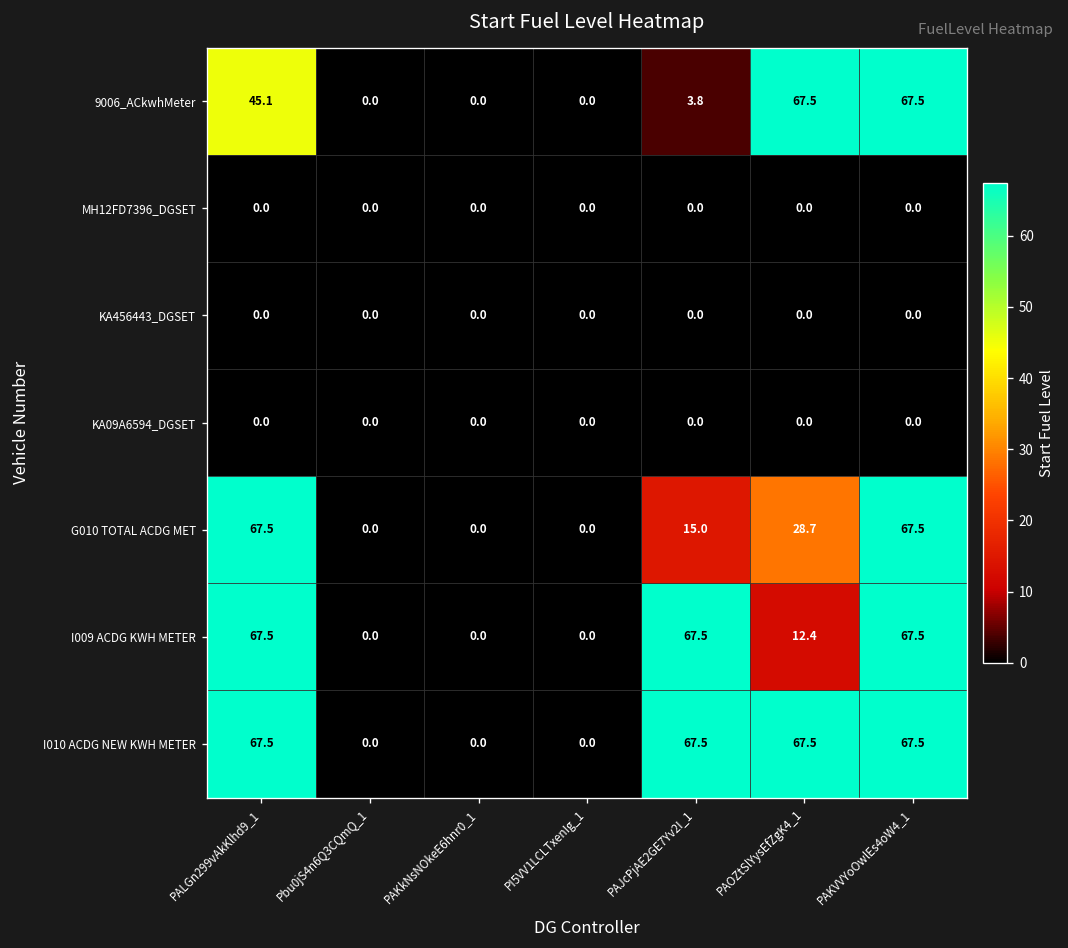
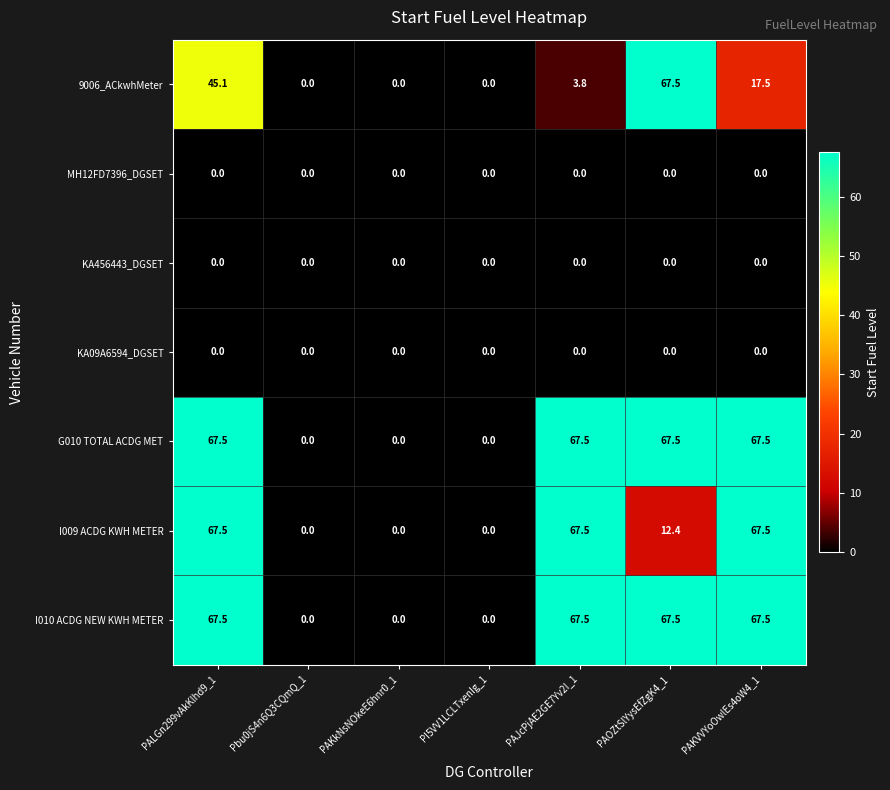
  {
    "9006_ACkwhMeter": {
      "PALGn299vAkKlhd9_1": 45.1,
      "Pbu0jS4n6Q3CQmQ_1": 0.0,
      "PAKkNsNOkeE6hnr0_1": 0.0,
      "PI5VV1LCLTxenIg_1": 0.0,
      "PAJcPjAE2GE7Yv2I_1": 3.8,
      "PAOZtSlYysEfZgK4_1": 67.5,
-     "PAKVVYoOwlEs4oW4_1": 67.5
+     "PAKVVYoOwlEs4oW4_1": 17.5
    },
    "MH12FD7396_DGSET": {
      "PALGn299vAkKlhd9_1": 0.0,
      "Pbu0jS4n6Q3CQmQ_1": 0.0,
      "PAKkNsNOkeE6hnr0_1": 0.0,
      "PI5VV1LCLTxenIg_1": 0.0,
      "PAJcPjAE2GE7Yv2I_1": 0.0,
      "PAOZtSlYysEfZgK4_1": 0.0,
      "PAKVVYoOwlEs4oW4_1": 0.0
    },
    "KA456443_DGSET": {
      "PALGn299vAkKlhd9_1": 0.0,
      "Pbu0jS4n6Q3CQmQ_1": 0.0,
      "PAKkNsNOkeE6hnr0_1": 0.0,
      "PI5VV1LCLTxenIg_1": 0.0,
      "PAJcPjAE2GE7Yv2I_1": 0.0,
      "PAOZtSlYysEfZgK4_1": 0.0,
      "PAKVVYoOwlEs4oW4_1": 0.0
    },
    "KA09A6594_DGSET": {
      "PALGn299vAkKlhd9_1": 0.0,
      "Pbu0jS4n6Q3CQmQ_1": 0.0,
      "PAKkNsNOkeE6hnr0_1": 0.0,
      "PI5VV1LCLTxenIg_1": 0.0,
      "PAJcPjAE2GE7Yv2I_1": 0.0,
      "PAOZtSlYysEfZgK4_1": 0.0,
      "PAKVVYoOwlEs4oW4_1": 0.0
    },
    "G010 TOTAL ACDG MET": {
      "PALGn299vAkKlhd9_1": 67.5,
      "Pbu0jS4n6Q3CQmQ_1": 0.0,
      "PAKkNsNOkeE6hnr0_1": 0.0,
      "PI5VV1LCLTxenIg_1": 0.0,
-     "PAJcPjAE2GE7Yv2I_1": 15.0,
-     "PAOZtSlYysEfZgK4_1": 28.7,
+     "PAJcPjAE2GE7Yv2I_1": 67.5,
+     "PAOZtSlYysEfZgK4_1": 67.5,
      "PAKVVYoOwlEs4oW4_1": 67.5
    },
    "I009 ACDG KWH METER": {
      "PALGn299vAkKlhd9_1": 67.5,
      "Pbu0jS4n6Q3CQmQ_1": 0.0,
      "PAKkNsNOkeE6hnr0_1": 0.0,
      "PI5VV1LCLTxenIg_1": 0.0,
      "PAJcPjAE2GE7Yv2I_1": 67.5,
      "PAOZtSlYysEfZgK4_1": 12.4,
      "PAKVVYoOwlEs4oW4_1": 67.5
    },
    "I010 ACDG NEW KWH METER": {
      "PALGn299vAkKlhd9_1": 67.5,
      "Pbu0jS4n6Q3CQmQ_1": 0.0,
      "PAKkNsNOkeE6hnr0_1": 0.0,
      "PI5VV1LCLTxenIg_1": 0.0,
      "PAJcPjAE2GE7Yv2I_1": 67.5,
      "PAOZtSlYysEfZgK4_1": 67.5,
      "PAKVVYoOwlEs4oW4_1": 67.5
    }
  }
